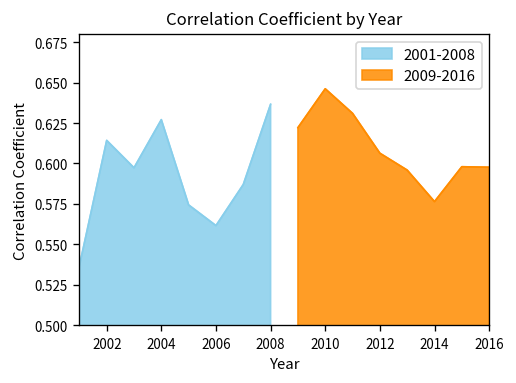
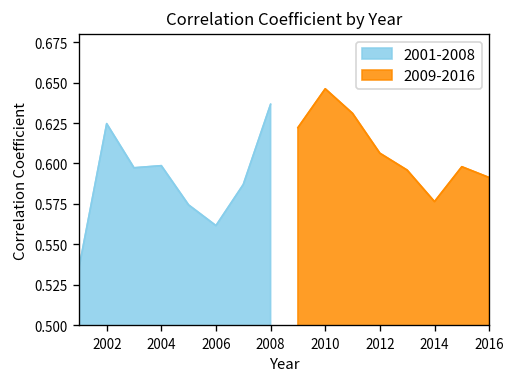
  {
    "2001-2008": {
-     "2002": 0.614,
-     "2004": 0.627,
+     "2002": 0.625,
+     "2004": 0.599,
      "2006": 0.562,
      "2008": 0.637
    },
    "2009-2016": {
      "2010": 0.646,
      "2012": 0.606,
      "2014": 0.576,
-     "2016": 0.598
+     "2016": 0.591
    }
  }
